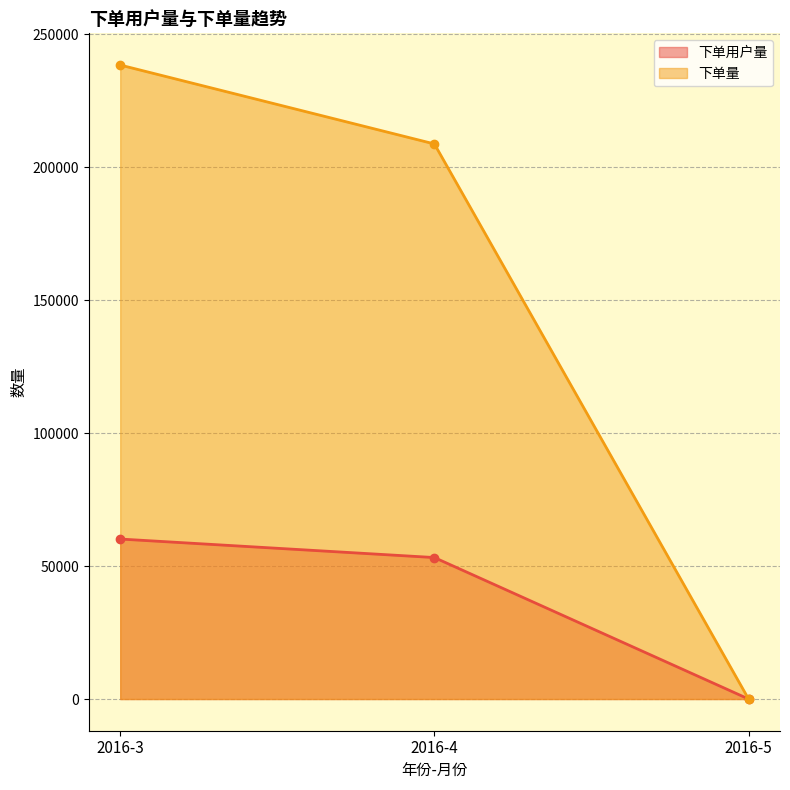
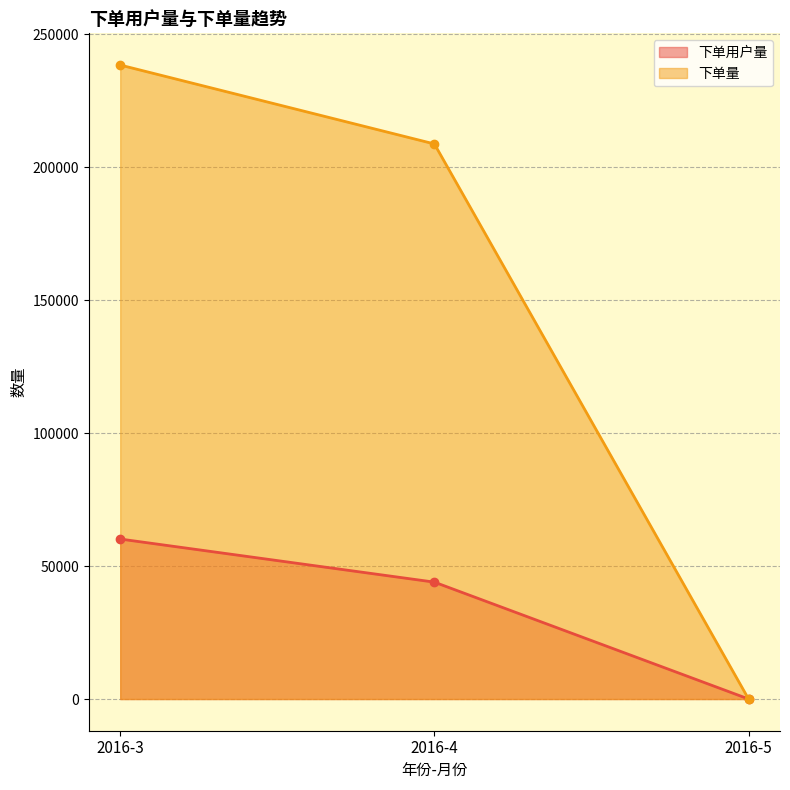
  {
    "下单用户量": {
      "2016-3": 60000,
-     "2016-4": 53000
+     "2016-4": 44000
    },
    "下单量": {
      "2016-3": 238000,
      "2016-4": 209000
    }
  }
